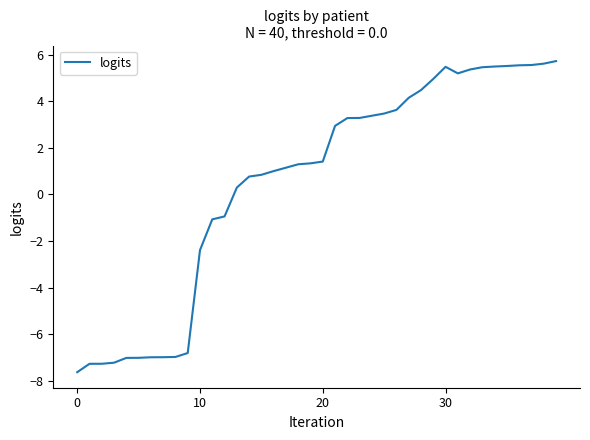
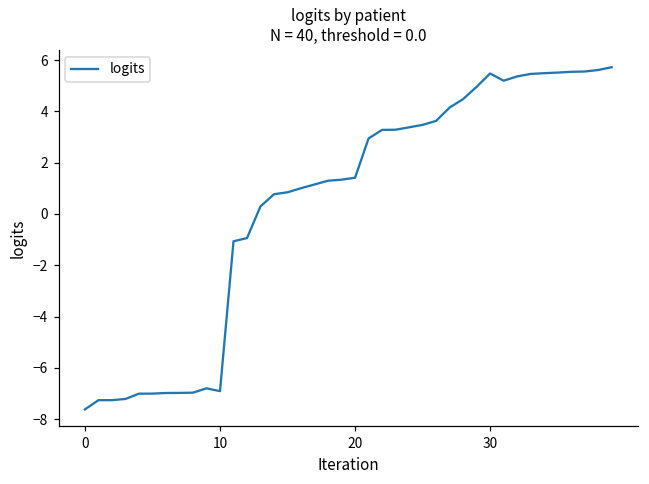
  {
    "0": -7.6,
-   "10": -2.4,
+   "10": -6.9,
    "20": 1.4,
    "30": 5.5
  }
